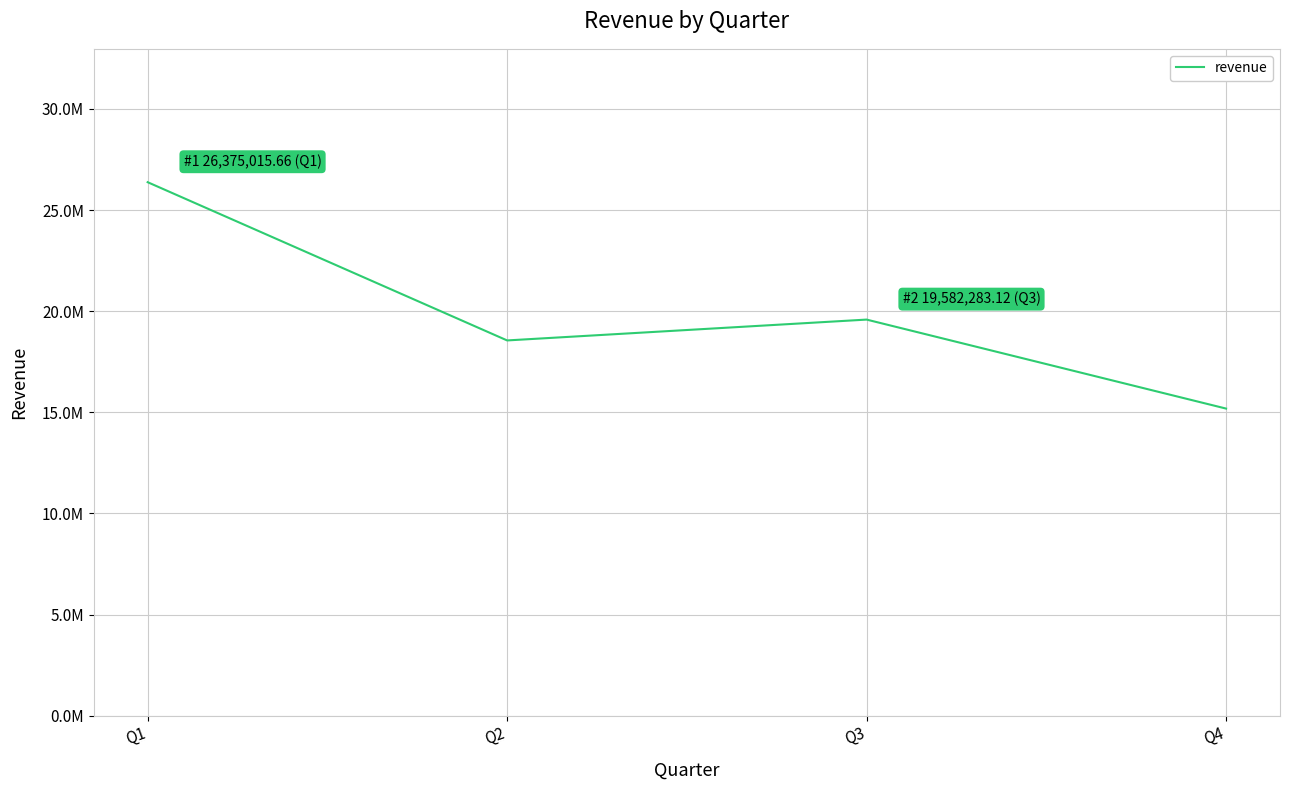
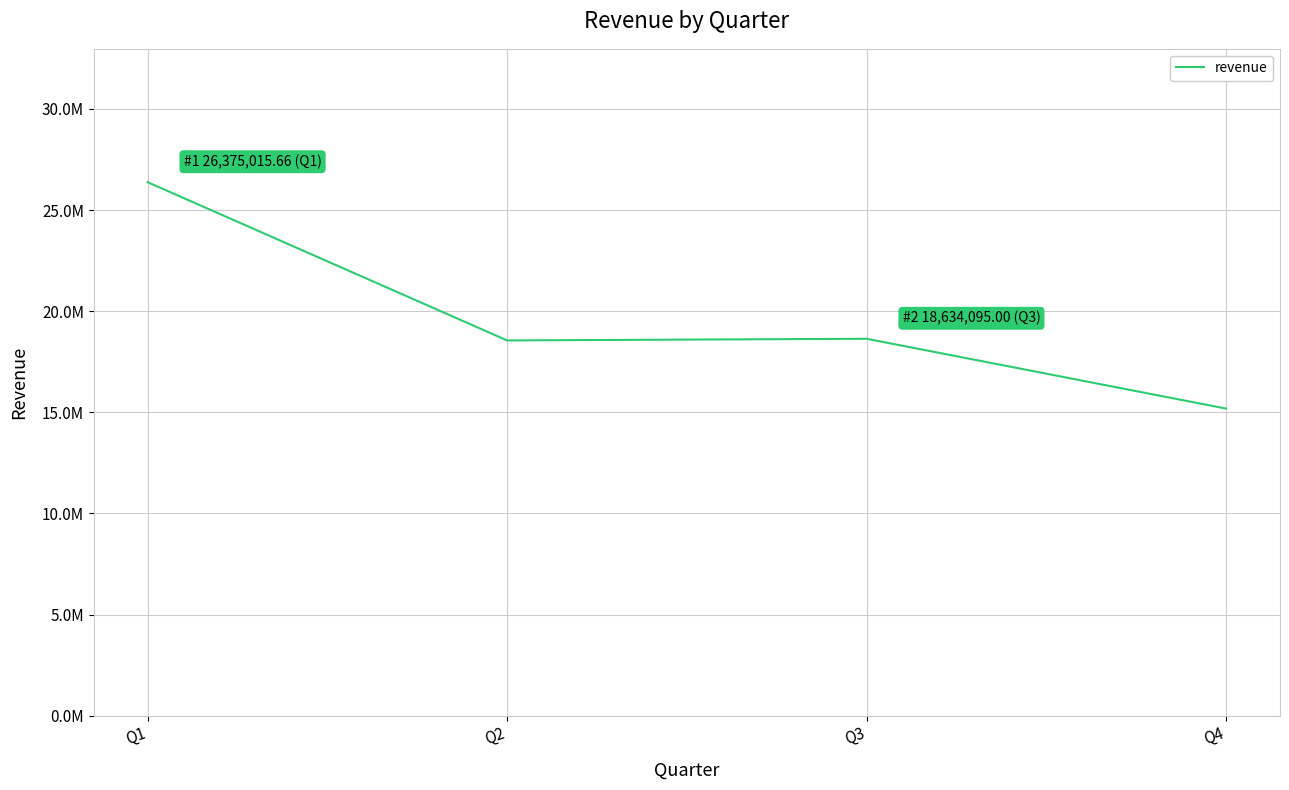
  {
-   "Q3": "19,582,283.12"
+   "Q3": "18,634,095.00"
  }
